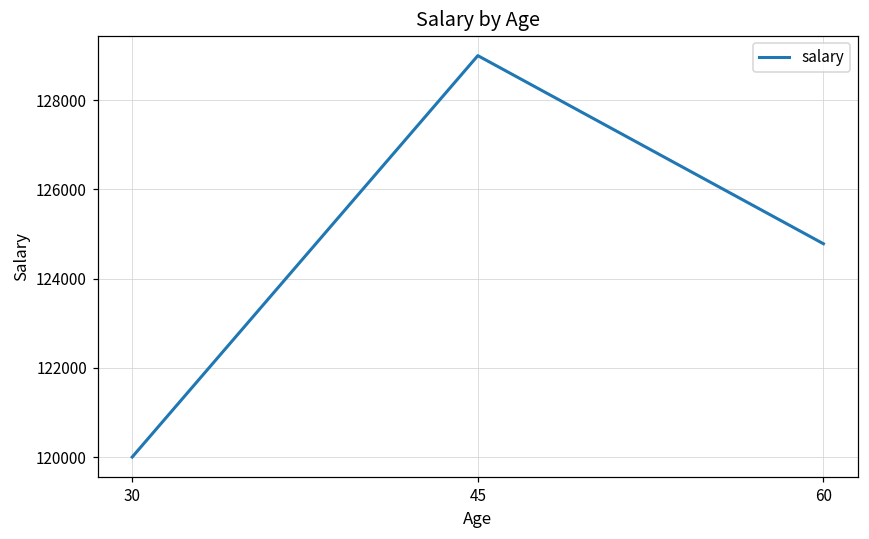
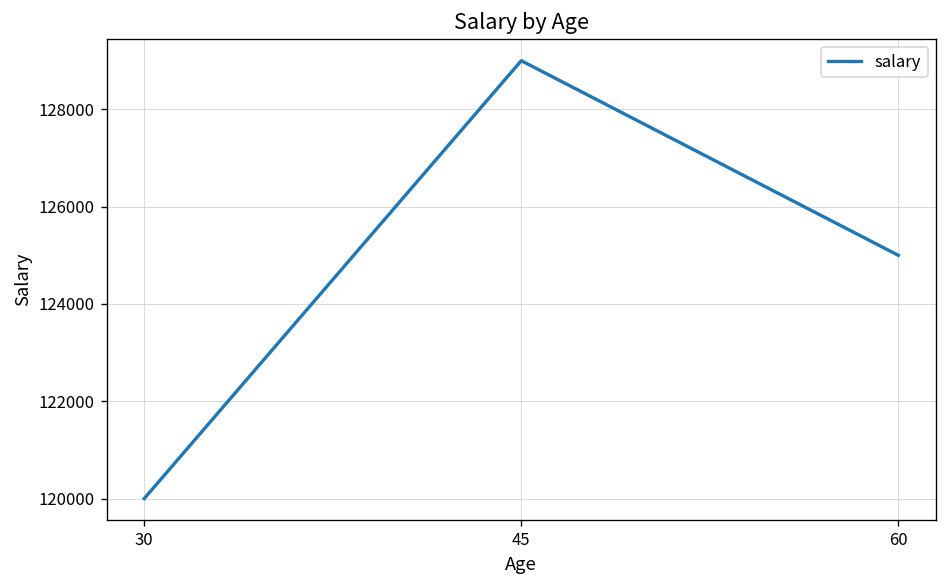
  {
    "30": 120000,
    "45": 129000,
-   "60": 124800
+   "60": 125000
  }
